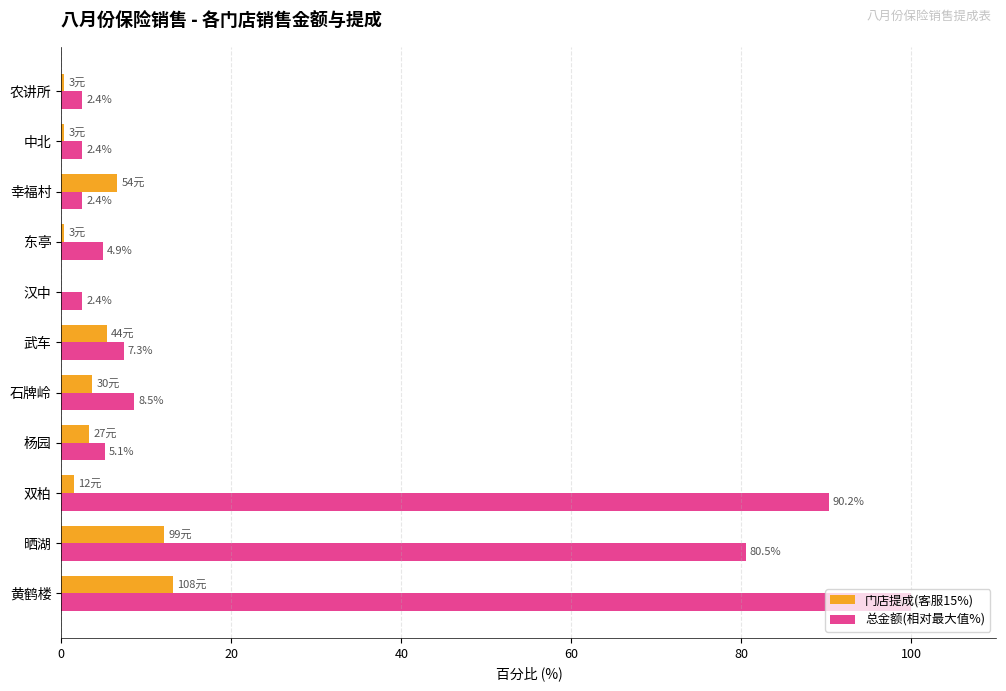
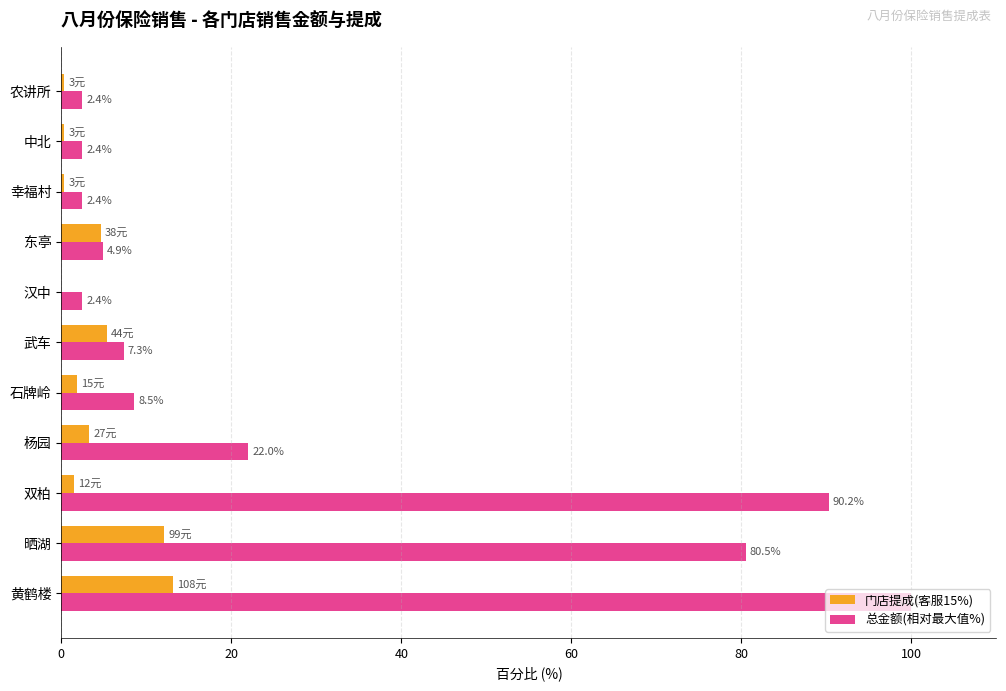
  {
    "门店提成(客服15%)": {
-     "幸福村": "54元",
-     "东亭": "3元",
-     "石牌岭": "30元"
+     "幸福村": "3元",
+     "东亭": "38元",
+     "石牌岭": "15元"
    },
    "总金额(相对最大值%)": {
      "农讲所": "2.4%",
      "中北": "2.4%",
      "幸福村": "2.4%",
      "东亭": "4.9%",
      "汉中": "2.4%",
      "武车": "7.3%",
      "石牌岭": "8.5%",
-     "杨园": "5.1%",
+     "杨园": "22.0%",
      "双柏": "90.2%",
      "晒湖": "80.5%"
    }
  }
